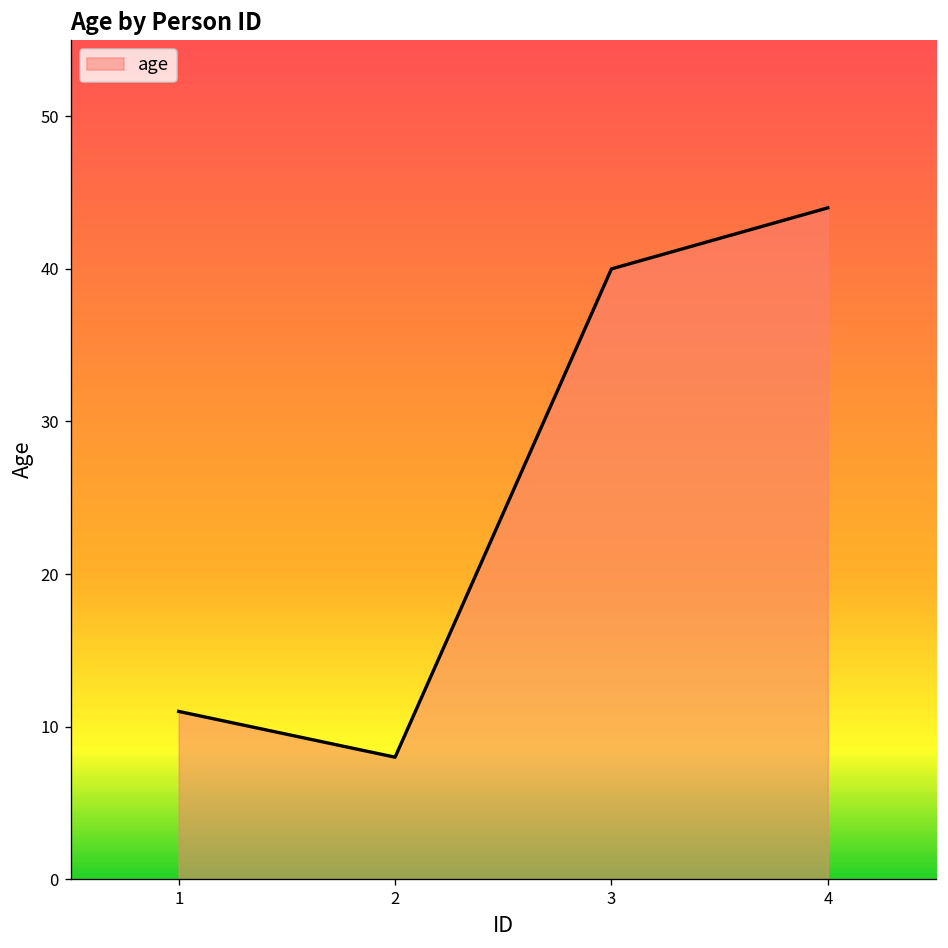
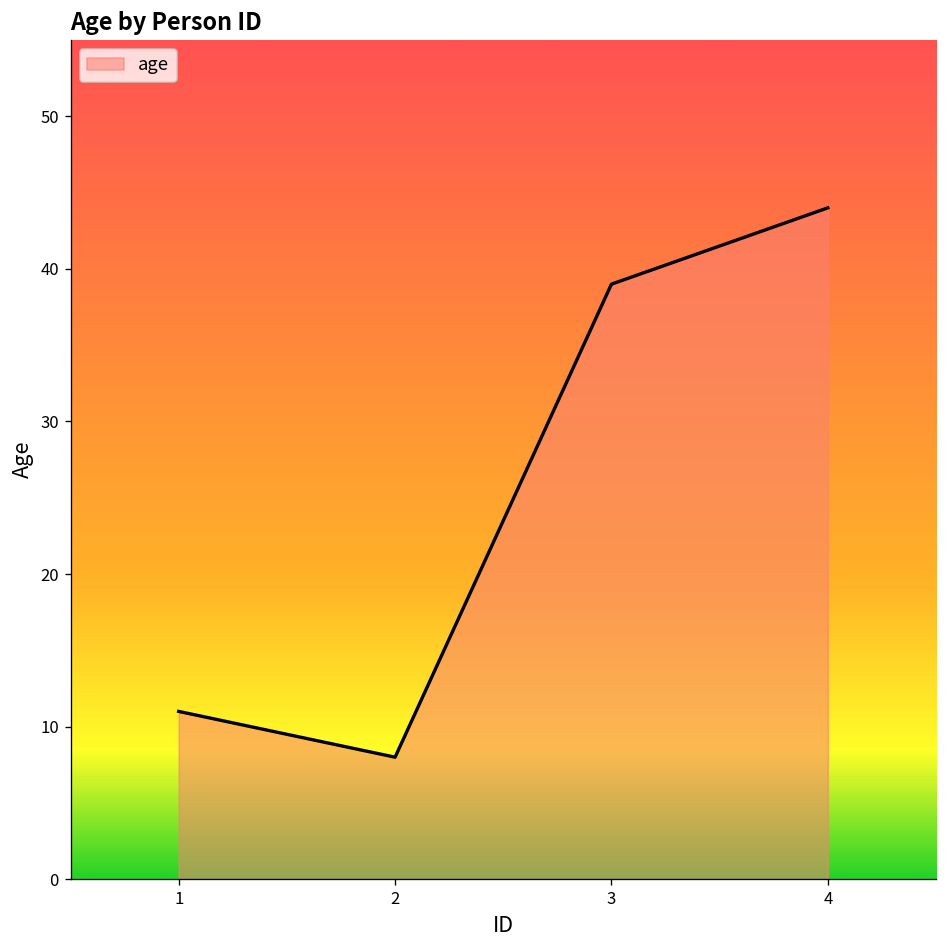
  {
    "1": 11,
    "2": 8,
-   "3": 40,
+   "3": 39,
    "4": 44
  }
